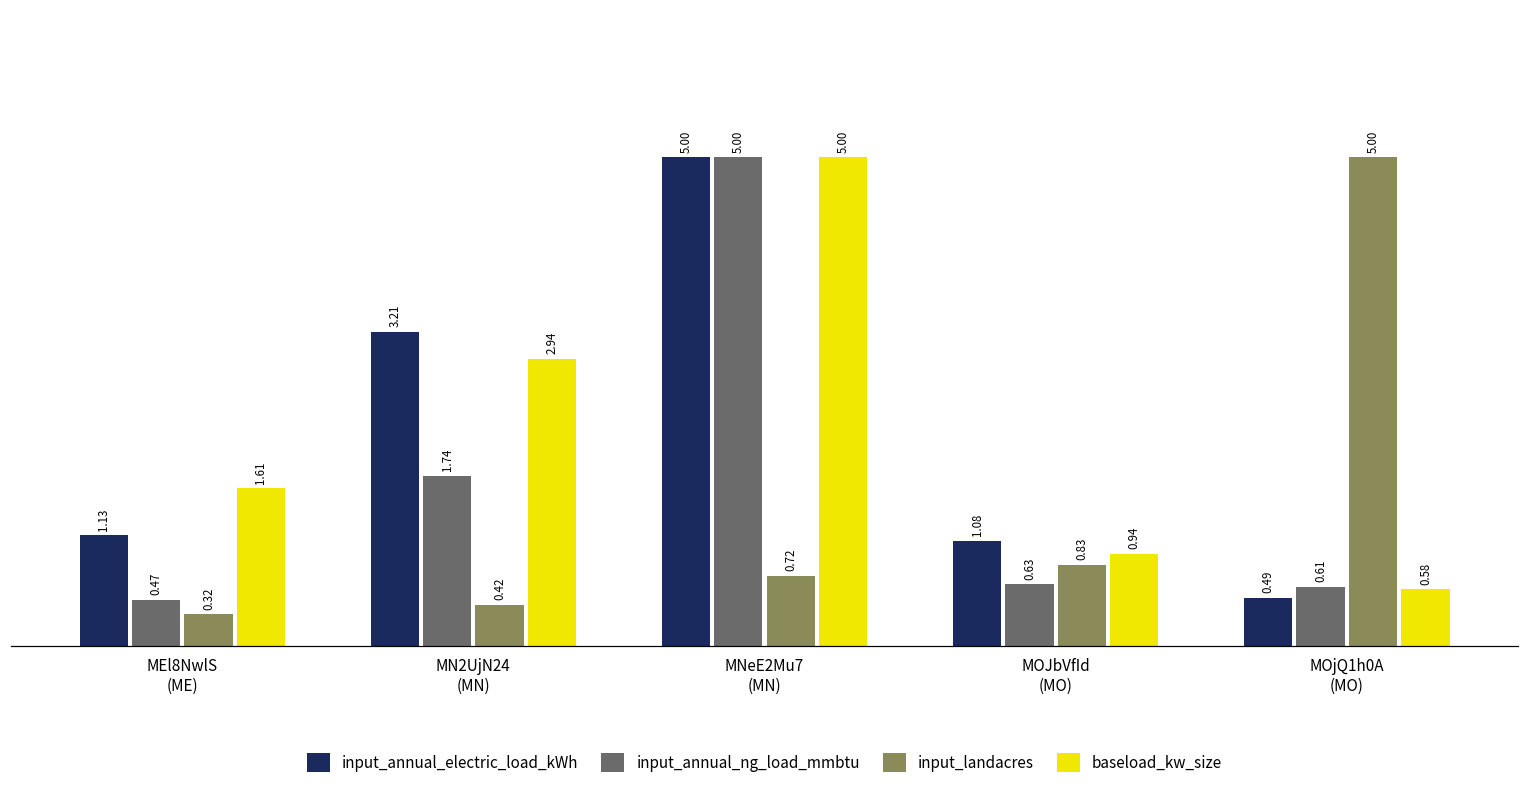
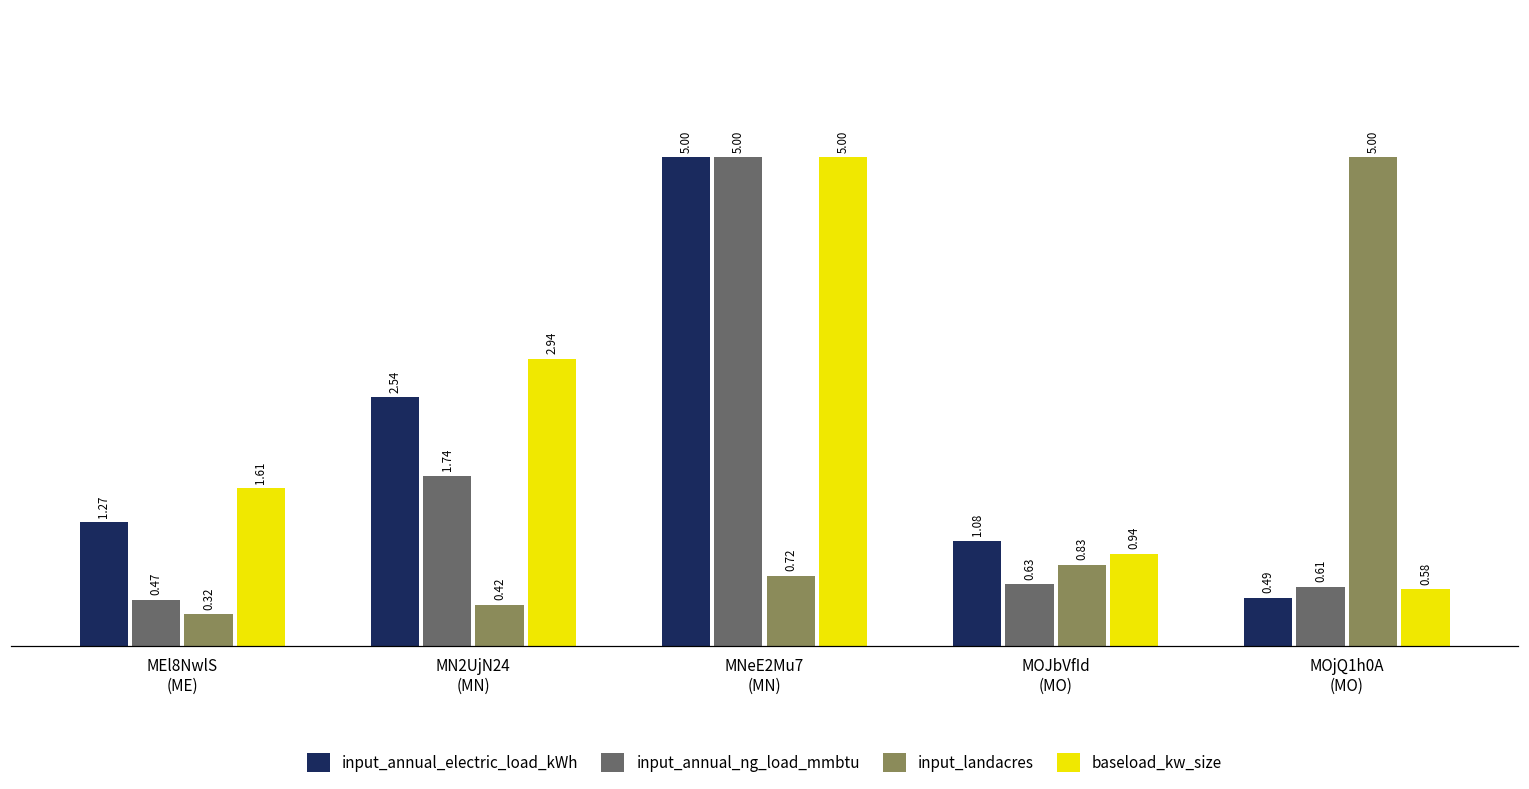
  {
    "input_annual_electric_load_kWh": {
-     "MEl8NwlS (ME)": 1.13,
-     "MN2UjN24 (MN)": 3.21,
+     "MEl8NwlS (ME)": 1.27,
+     "MN2UjN24 (MN)": 2.54,
      "MNeE2Mu7 (MN)": 5.00,
      "MOJbVfId (MO)": 1.08,
      "MOjQ1h0A (MO)": 0.49
    },
    "baseload_kw_size": {
      "MEl8NwlS (ME)": 1.61,
      "MN2UjN24 (MN)": 2.94,
      "MNeE2Mu7 (MN)": 5.00,
      "MOJbVfId (MO)": 0.94,
      "MOjQ1h0A (MO)": 0.58
    }
  }
